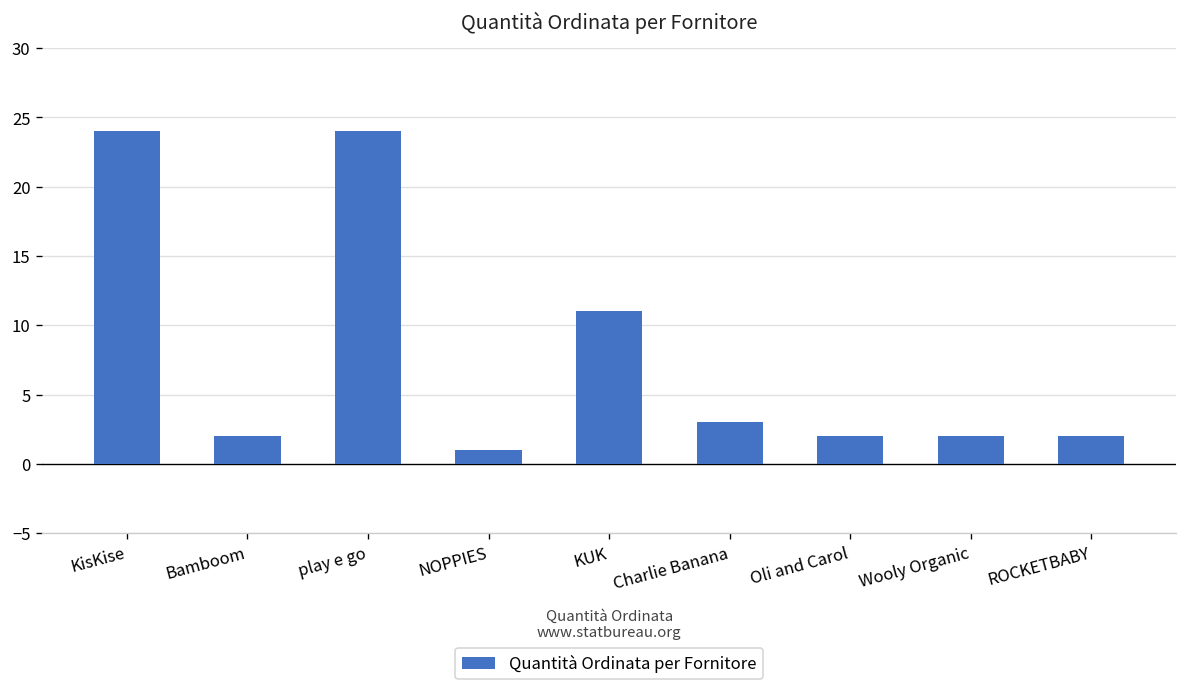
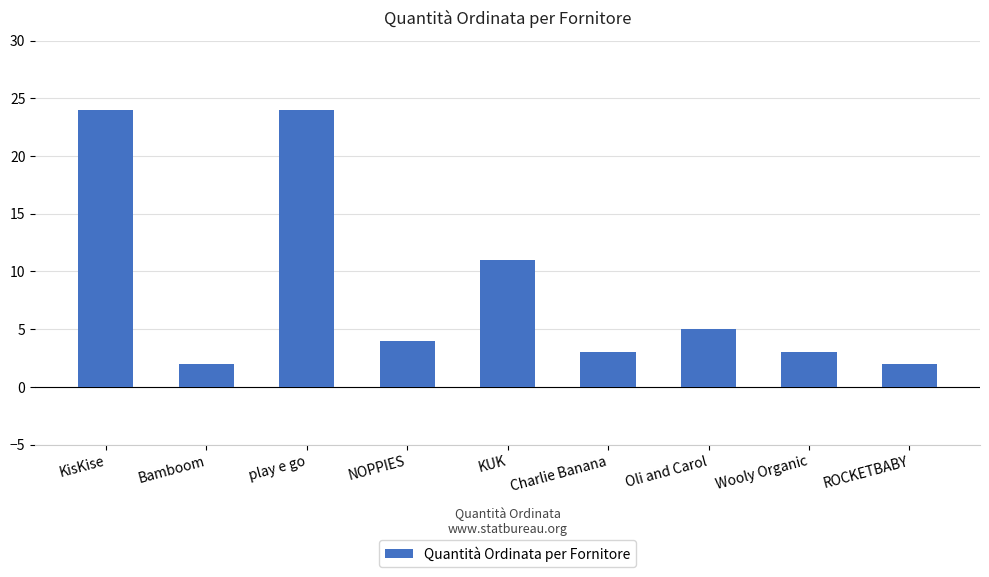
  {
    "KisKise": 24,
    "Bamboom": 2,
    "play e go": 24,
-   "NOPPIES": 1,
+   "NOPPIES": 4,
    "KUK": 11,
    "Charlie Banana": 3,
-   "Oli and Carol": 2,
-   "Wooly Organic": 2,
+   "Oli and Carol": 5,
+   "Wooly Organic": 3,
    "ROCKETBABY": 2
  }
